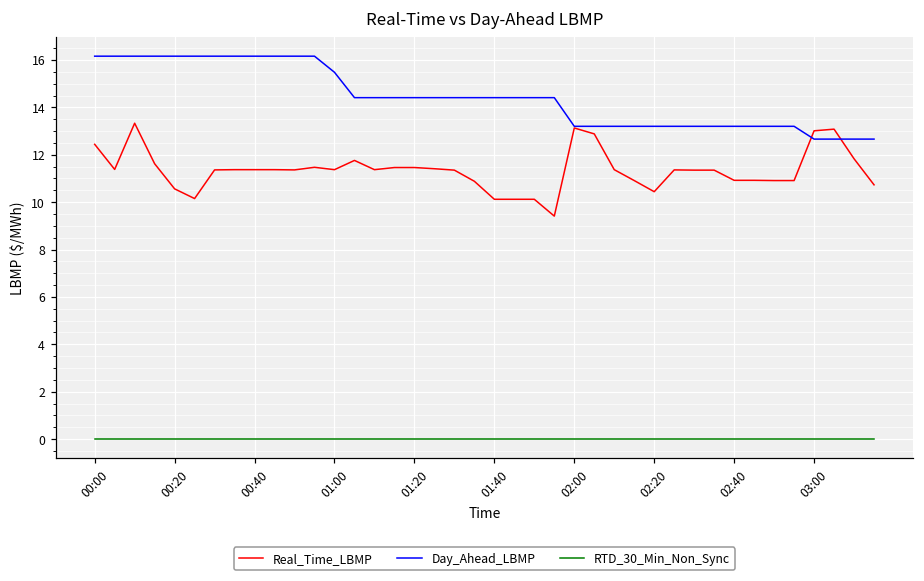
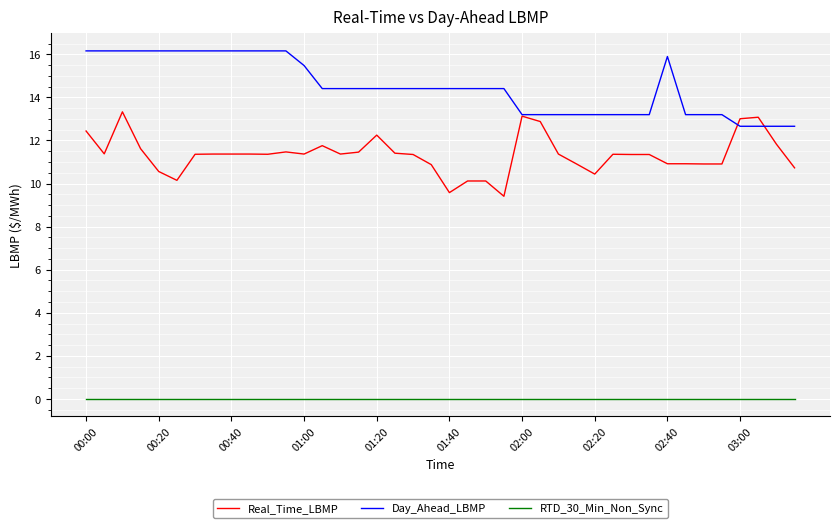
  {
    "Real_Time_LBMP": {
      "00:00": 12.4,
      "00:20": 10.6,
      "00:40": 11.4,
      "01:00": 11.4,
-     "01:20": 11.5,
-     "01:40": 10.1,
+     "01:20": 12.3,
+     "01:40": 9.6,
      "02:20": 10.4,
      "02:40": 10.9,
      "03:00": 13.0
    },
    "Day_Ahead_LBMP": {
      "00:00": 16.2,
      "00:20": 16.2,
      "00:40": 16.2,
      "01:00": 15.5,
      "01:20": 14.4,
      "01:40": 14.4,
      "02:20": 13.2,
-     "02:40": 13.2,
+     "02:40": 15.9,
      "03:00": 12.7
    },
    "RTD_30_Min_Non_Sync": {
      "00:00": 0.0,
      "00:20": 0.0,
      "00:40": 0.0,
      "01:00": 0.0,
      "01:20": 0.0,
      "01:40": 0.0,
      "02:00": 0.0,
      "02:20": 0.0,
      "02:40": 0.0,
      "03:00": 0.0
    }
  }
